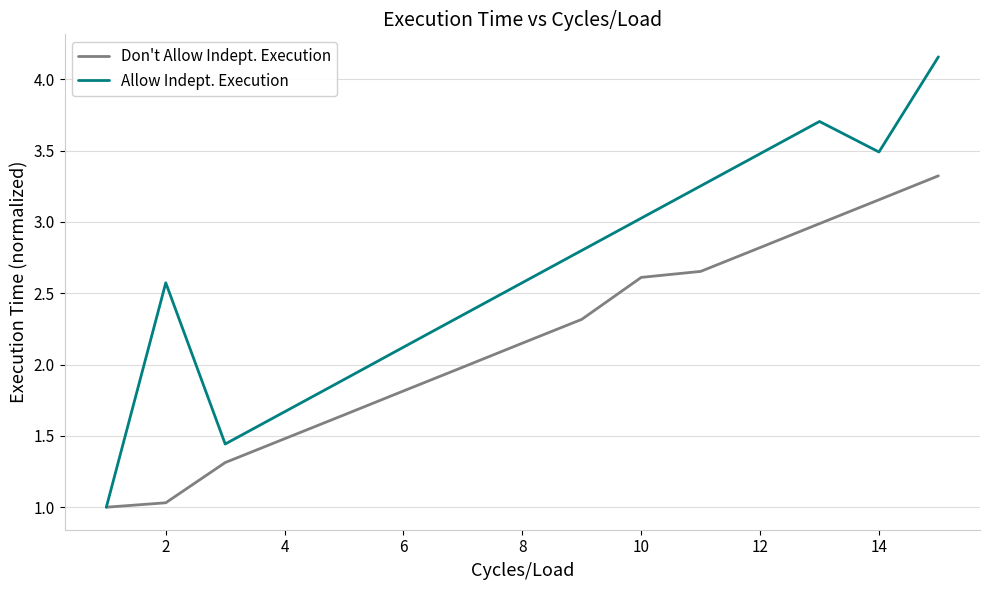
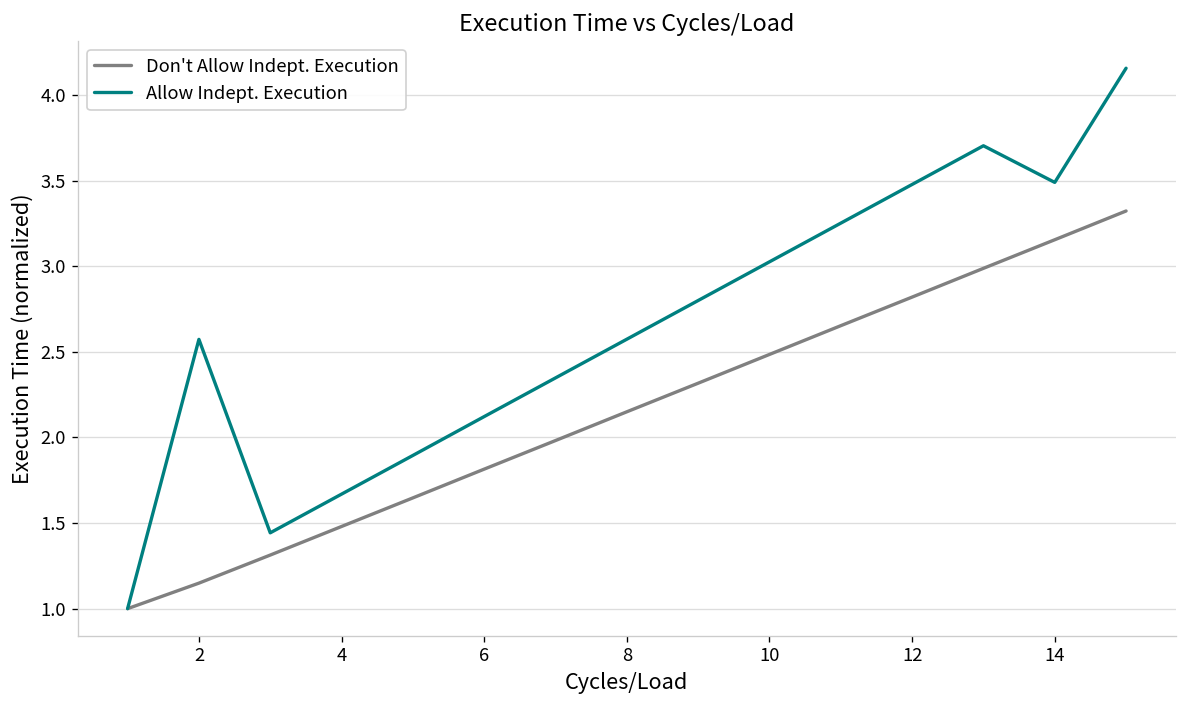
  {
    "Don't Allow Indept. Execution": {
-     "2": 1.03,
+     "2": 1.15,
      "4": 1.48,
      "6": 1.82,
      "8": 2.15,
-     "10": 2.61,
+     "10": 2.49,
      "12": 2.82,
      "14": 3.16
    },
    "Allow Indept. Execution": {
      "2": 2.57,
      "4": 1.67,
      "6": 2.12,
      "8": 2.57,
      "10": 3.03,
      "12": 3.48,
      "14": 3.49
    }
  }
